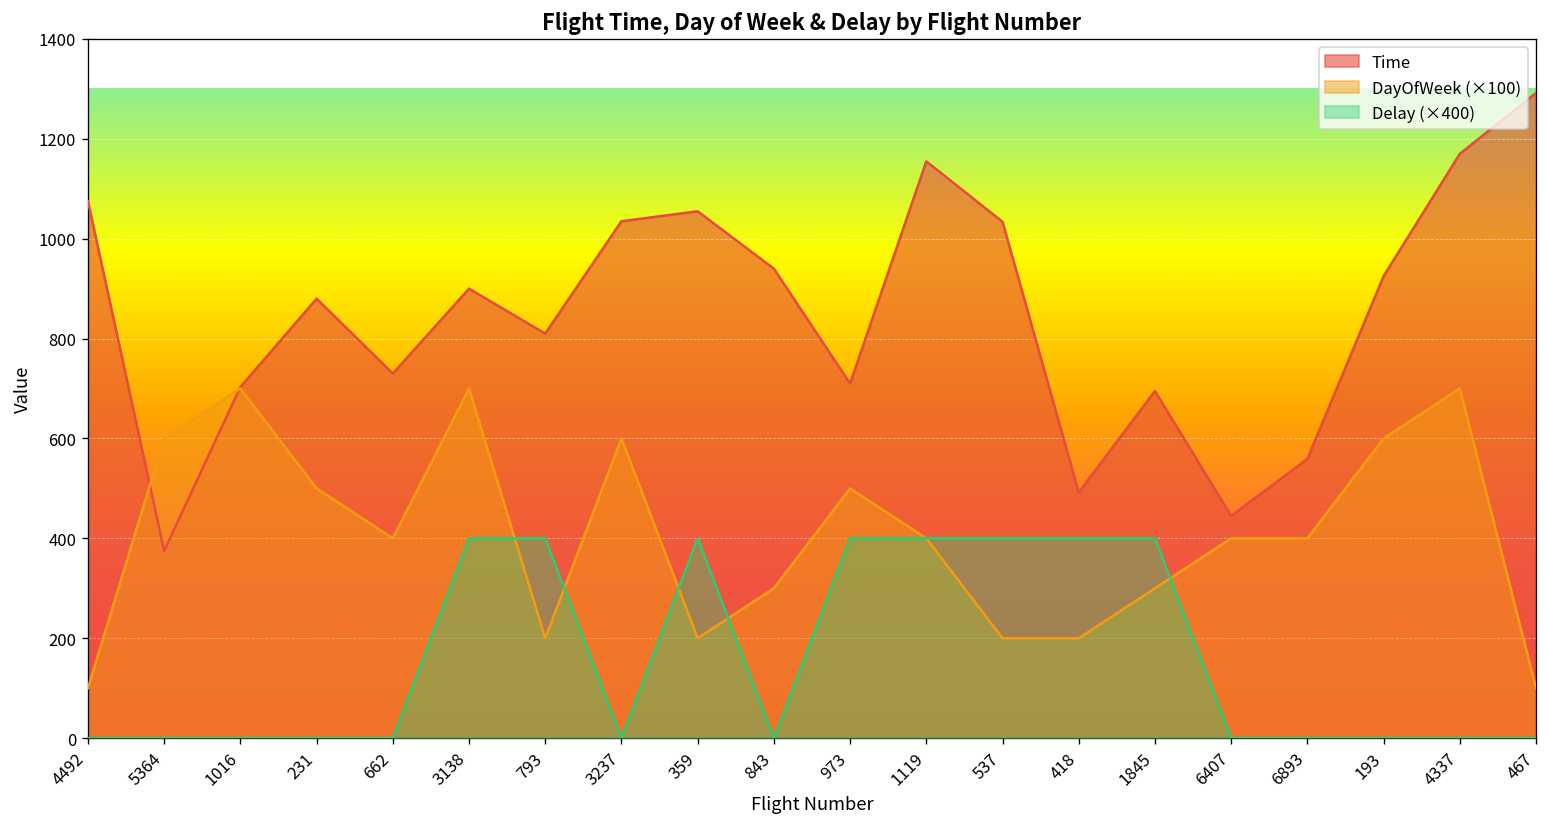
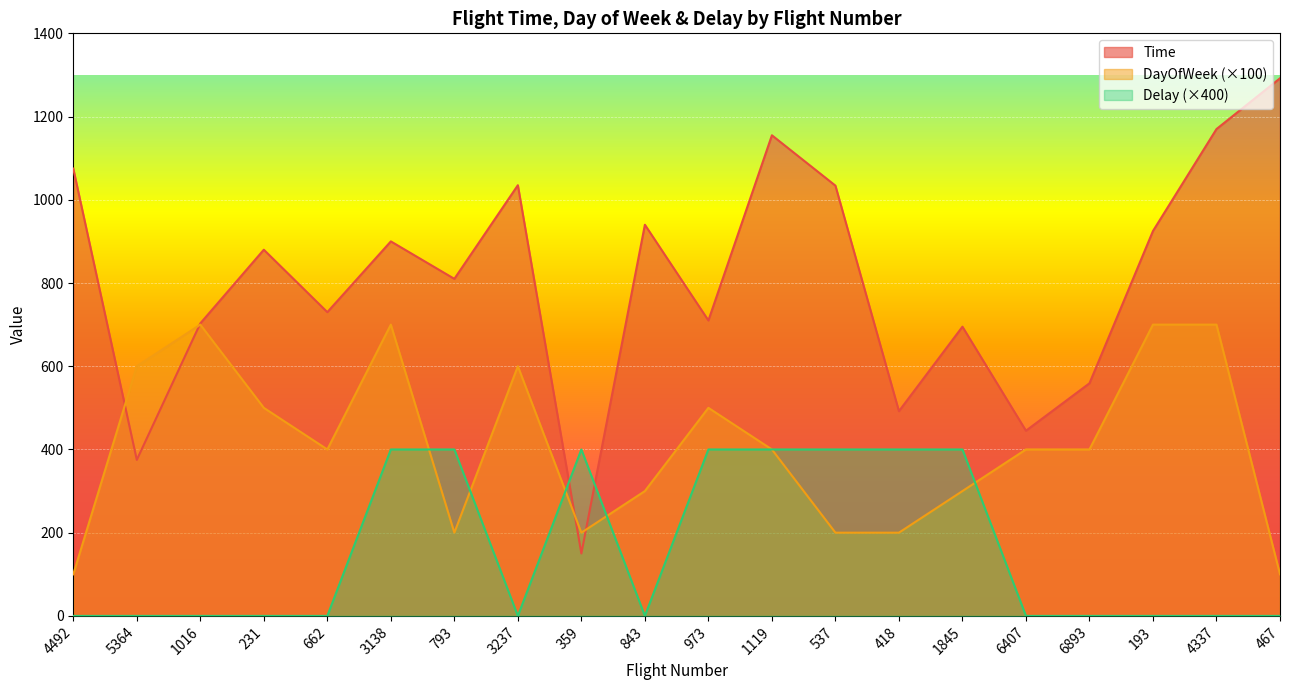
  {
    "Time": {
      "4492": 1080,
      "5364": 380,
      "231": 880,
      "662": 730,
      "3138": 900,
      "793": 810,
      "3237": 1040,
-     "359": 1060,
+     "359": 150,
      "843": 940,
      "973": 710,
      "1119": 1160,
      "537": 1030,
      "418": 490,
      "1845": 700,
      "6407": 450,
      "6893": 560,
      "193": 930,
      "4337": 1170,
      "467": 1290
    },
    "DayOfWeek (×100)": {
      "4492": 100,
      "5364": 600,
      "231": 500,
      "662": 400,
      "3138": 700,
      "793": 200,
      "3237": 600,
      "359": 200,
      "843": 300,
      "973": 500,
      "537": 200,
      "418": 200,
      "1845": 300,
      "6407": 400,
      "6893": 400,
-     "193": 600,
+     "193": 700,
      "4337": 700,
      "467": 100
    },
    "Delay (×400)": {
      "4492": 0,
      "5364": 0,
      "1016": 0,
      "231": 0,
      "662": 0,
      "3138": 400,
      "793": 400,
      "3237": 0,
      "359": 400,
      "843": 0,
      "973": 400,
      "537": 400,
      "418": 400,
      "1845": 400,
      "6407": 0,
      "6893": 0,
      "193": 0,
      "4337": 0,
      "467": 0
    }
  }
